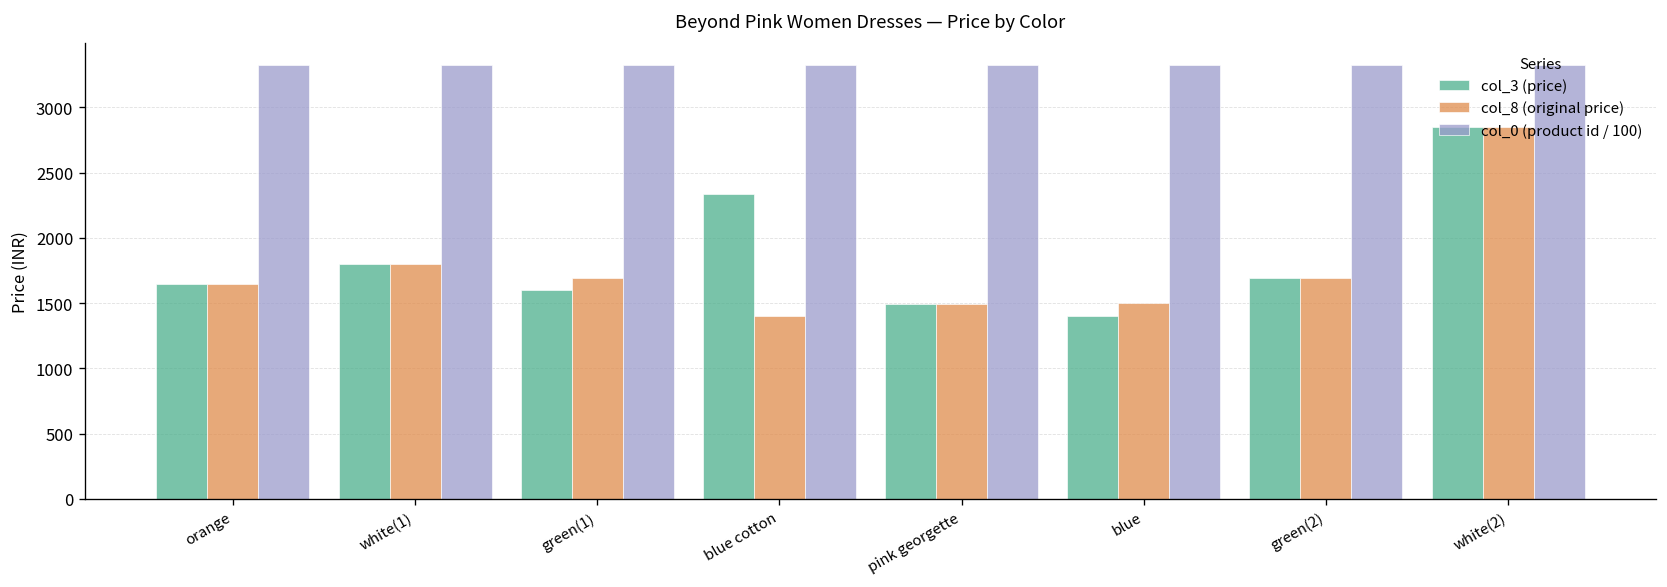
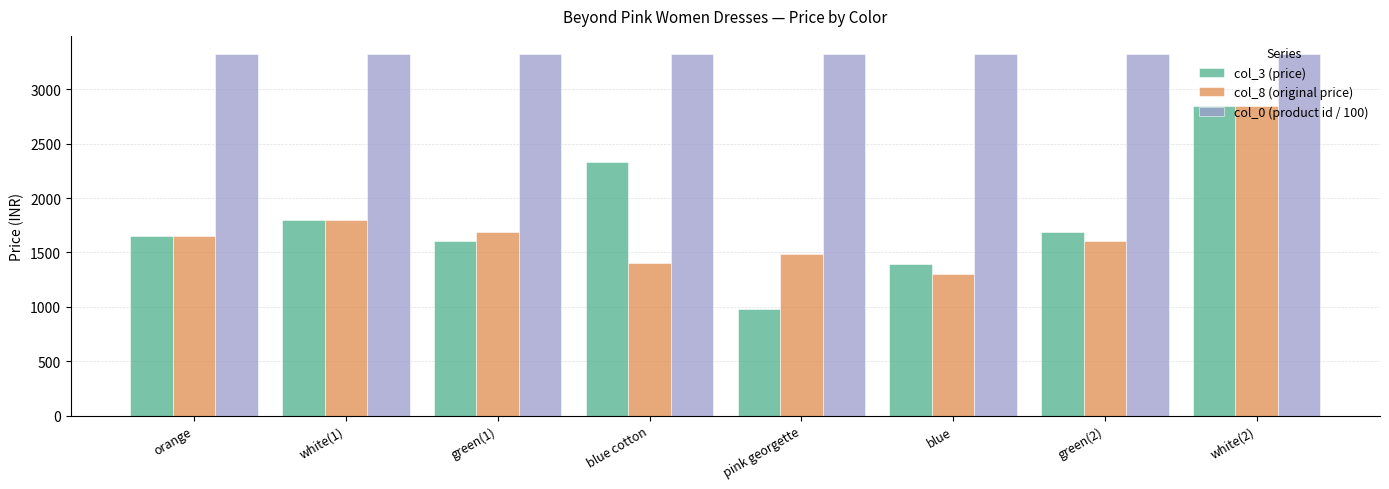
  {
    "col_3 (price)": {
      "orange": 1650,
      "white(1)": 1800,
      "green(1)": 1600,
      "blue cotton": 2330,
-     "pink georgette": 1490,
+     "pink georgette": 980,
      "blue": 1400,
      "green(2)": 1690,
      "white(2)": 2850
    },
    "col_8 (original price)": {
      "orange": 1650,
      "white(1)": 1800,
      "green(1)": 1690,
      "blue cotton": 1400,
      "pink georgette": 1490,
-     "blue": 1500,
-     "green(2)": 1690,
+     "blue": 1300,
+     "green(2)": 1600,
      "white(2)": 2850
    },
    "col_0 (product id / 100)": {
      "orange": 3330,
      "white(1)": 3330,
      "green(1)": 3330,
      "blue cotton": 3320,
      "pink georgette": 3330,
      "blue": 3330,
      "green(2)": 3330,
      "white(2)": 3330
    }
  }
